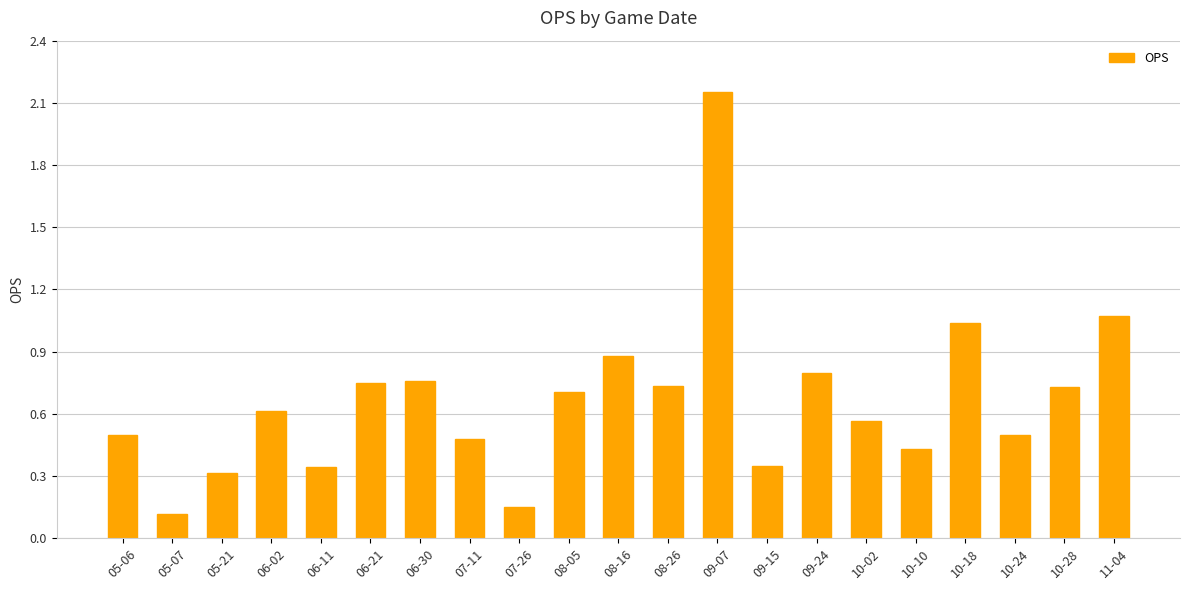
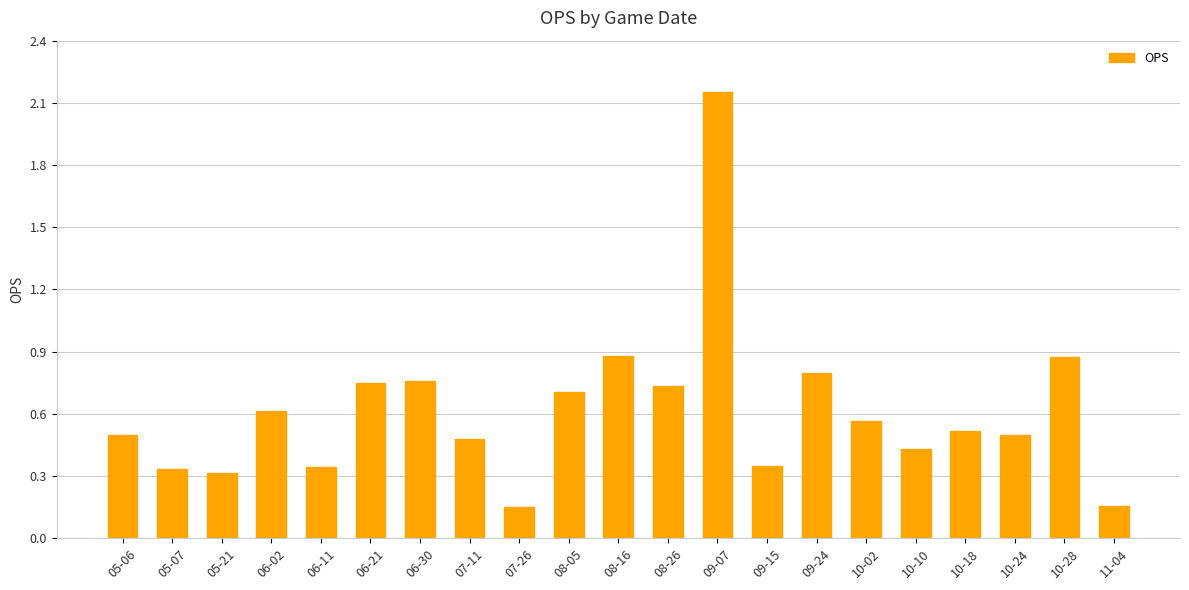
  {
    "05-06": 0.50,
-   "05-07": 0.12,
+   "05-07": 0.33,
    "05-21": 0.31,
    "06-02": 0.61,
    "06-11": 0.35,
    "06-21": 0.75,
    "06-30": 0.76,
    "07-11": 0.48,
    "07-26": 0.15,
    "08-05": 0.71,
    "08-16": 0.88,
    "08-26": 0.73,
    "09-07": 2.15,
    "09-15": 0.35,
    "09-24": 0.80,
    "10-02": 0.57,
    "10-10": 0.43,
-   "10-18": 1.04,
+   "10-18": 0.52,
    "10-24": 0.50,
-   "10-28": 0.73,
-   "11-04": 1.07
+   "10-28": 0.87,
+   "11-04": 0.16
  }
